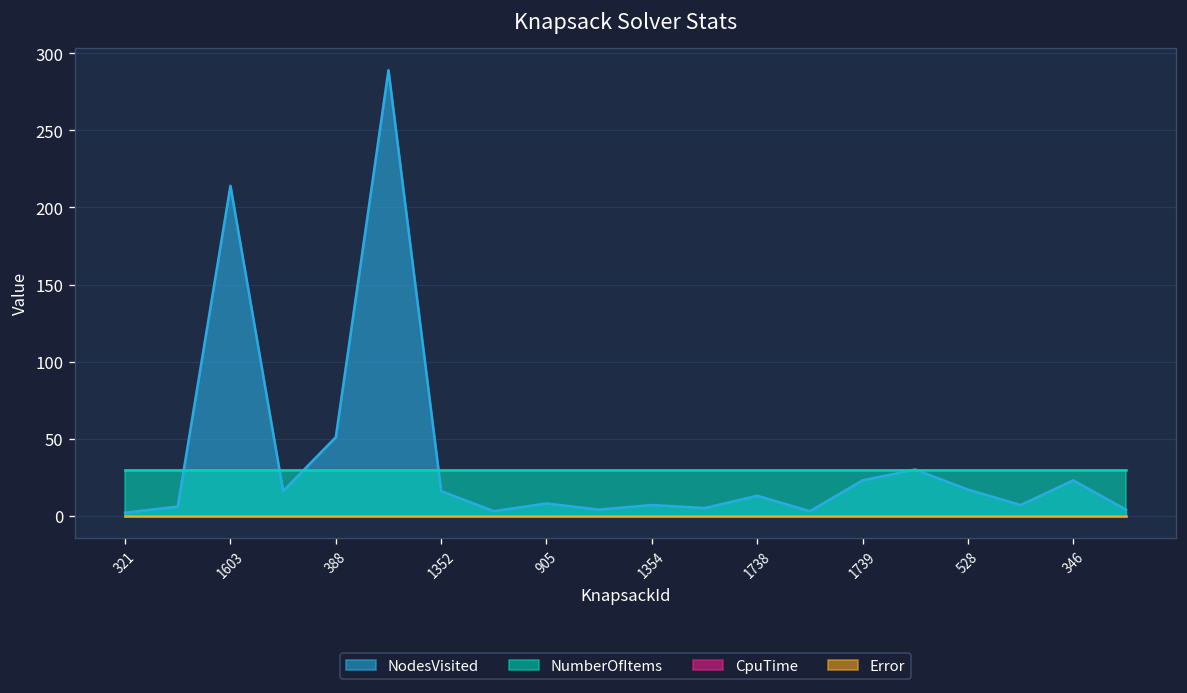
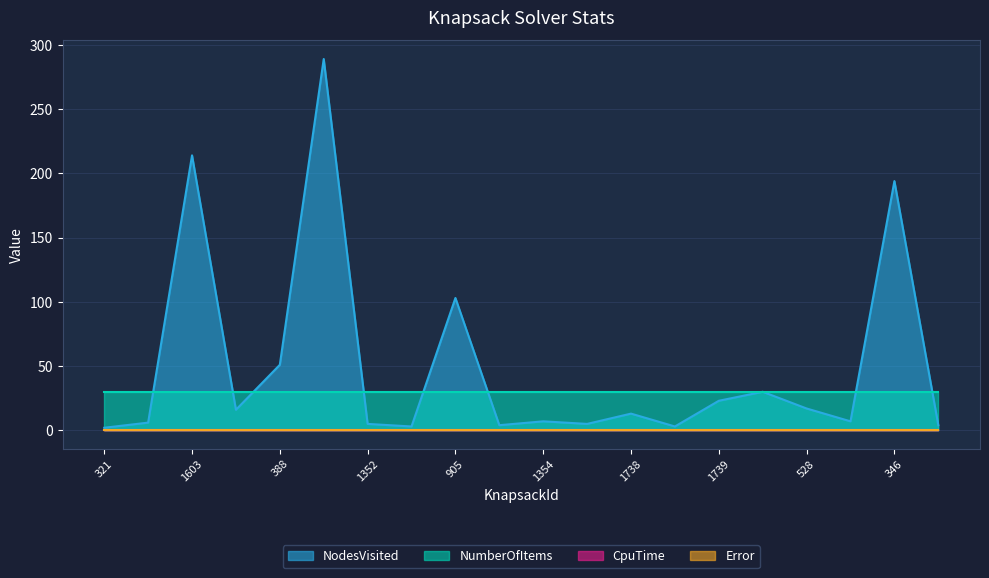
  {
    "NodesVisited": {
      "1603": 214,
      "388": 51,
-     "1352": 16,
-     "905": 8,
+     "1352": 5,
+     "905": 103,
      "1354": 7,
      "1738": 13,
      "1739": 23,
      "528": 17,
-     "346": 23
+     "346": 194
    },
    "NumberOfItems": {
      "321": 30,
      "1603": 30,
      "388": 30,
      "1352": 30,
      "905": 30,
      "1354": 30,
      "1738": 30,
      "1739": 30,
      "528": 30,
      "346": 30
    },
    "Error": {
      "1603": 0,
      "388": 0,
      "1352": 0,
      "905": 0,
      "1354": 0,
      "1738": 0,
      "1739": 0,
      "528": 0,
      "346": 0
    }
  }
